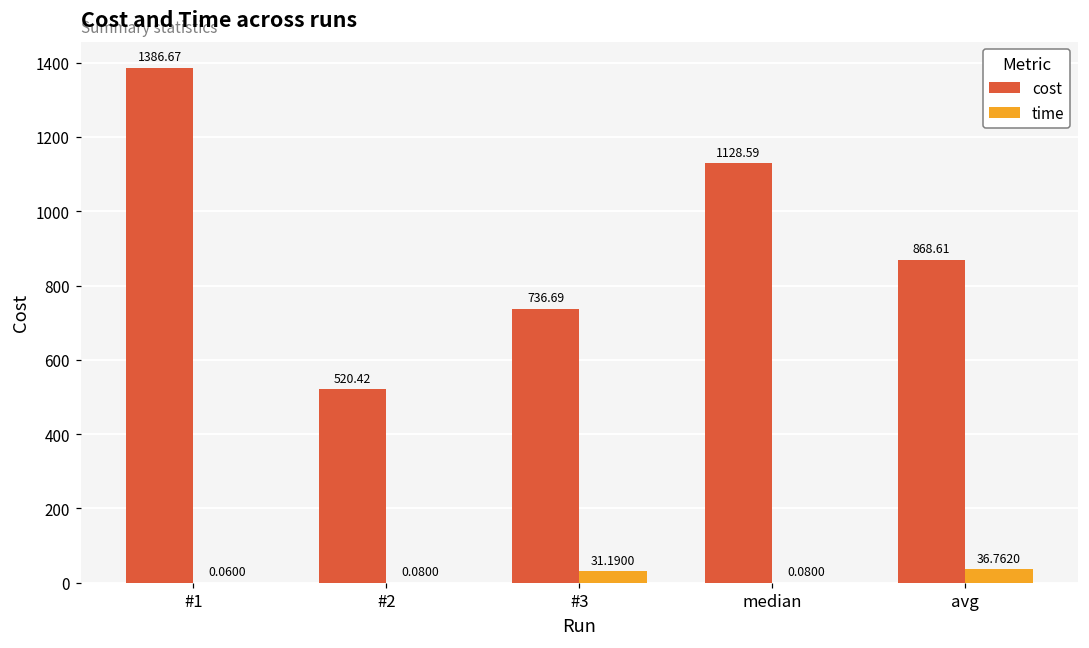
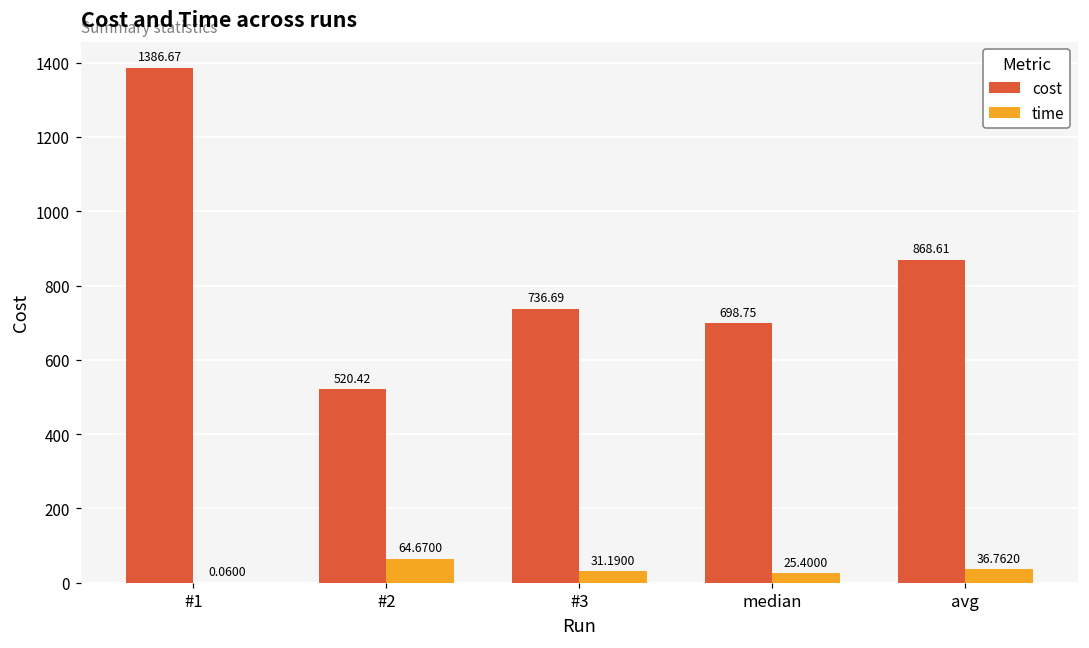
  {
    "cost": {
      "#1": 1386.67,
      "#2": 520.42,
      "#3": 736.69,
-     "median": 1128.59,
+     "median": 698.75,
      "avg": 868.61
    },
    "time": {
      "#1": 0.0600,
-     "#2": 0.0800,
+     "#2": 64.6700,
      "#3": 31.1900,
-     "median": 0.0800,
+     "median": 25.4000,
      "avg": 36.7620
    }
  }
